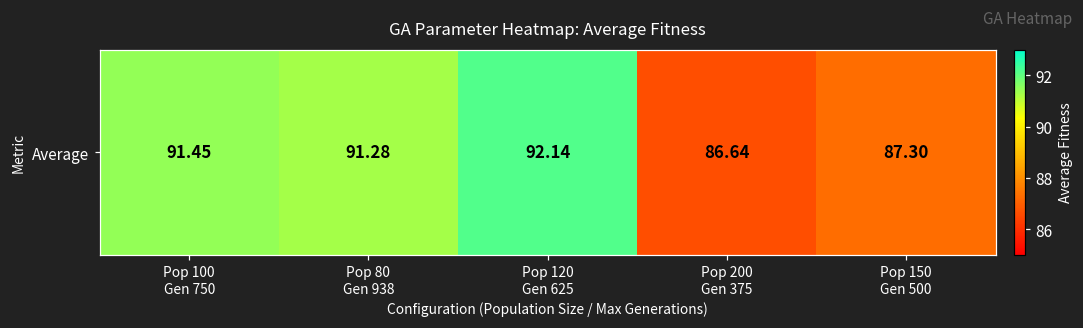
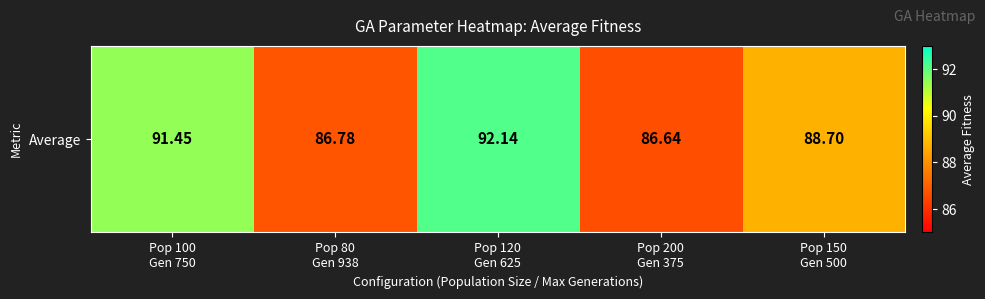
  {
    "Average": {
      "Pop 100 Gen 750": 91.45,
-     "Pop 80 Gen 938": 91.28,
+     "Pop 80 Gen 938": 86.78,
      "Pop 120 Gen 625": 92.14,
      "Pop 200 Gen 375": 86.64,
-     "Pop 150 Gen 500": 87.30
+     "Pop 150 Gen 500": 88.70
    }
  }
